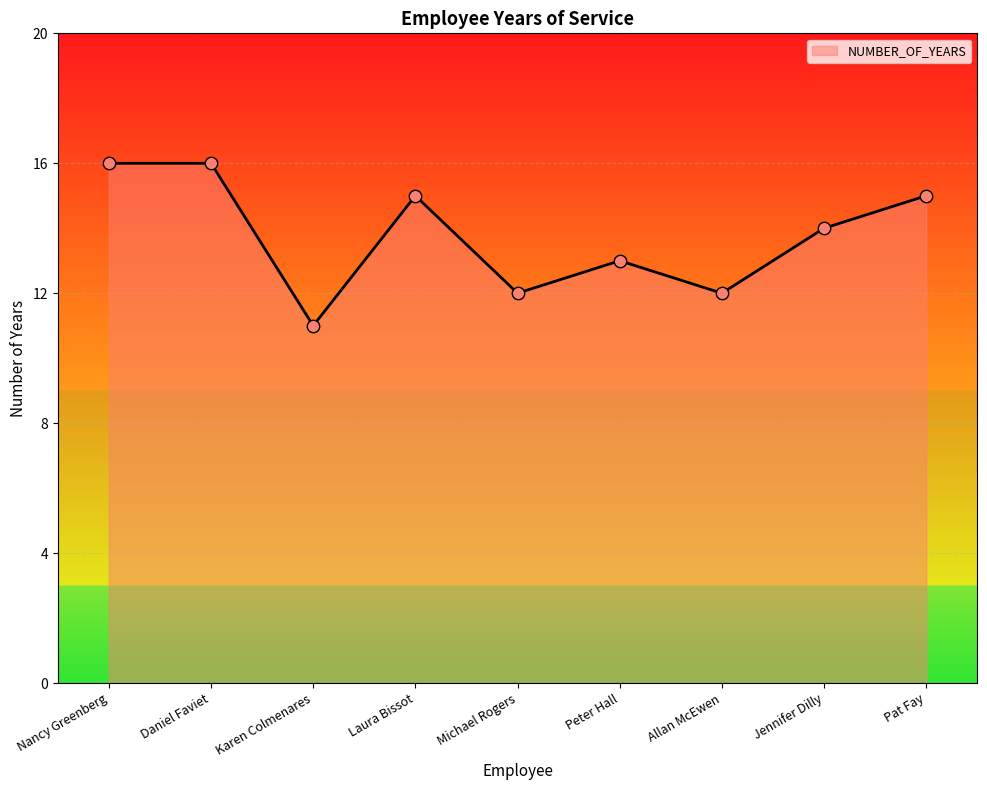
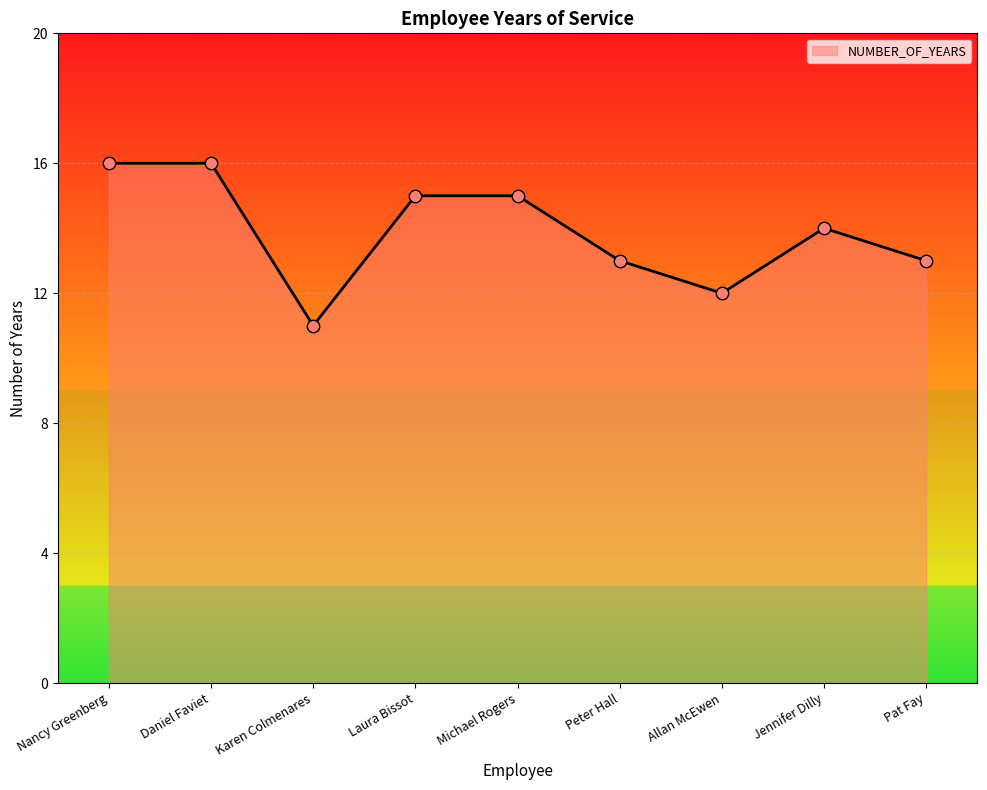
  {
    "Nancy Greenberg": 16,
    "Daniel Faviet": 16,
    "Karen Colmenares": 11,
    "Laura Bissot": 15,
-   "Michael Rogers": 12,
+   "Michael Rogers": 15,
    "Peter Hall": 13,
    "Allan McEwen": 12,
    "Jennifer Dilly": 14,
-   "Pat Fay": 15
+   "Pat Fay": 13
  }
